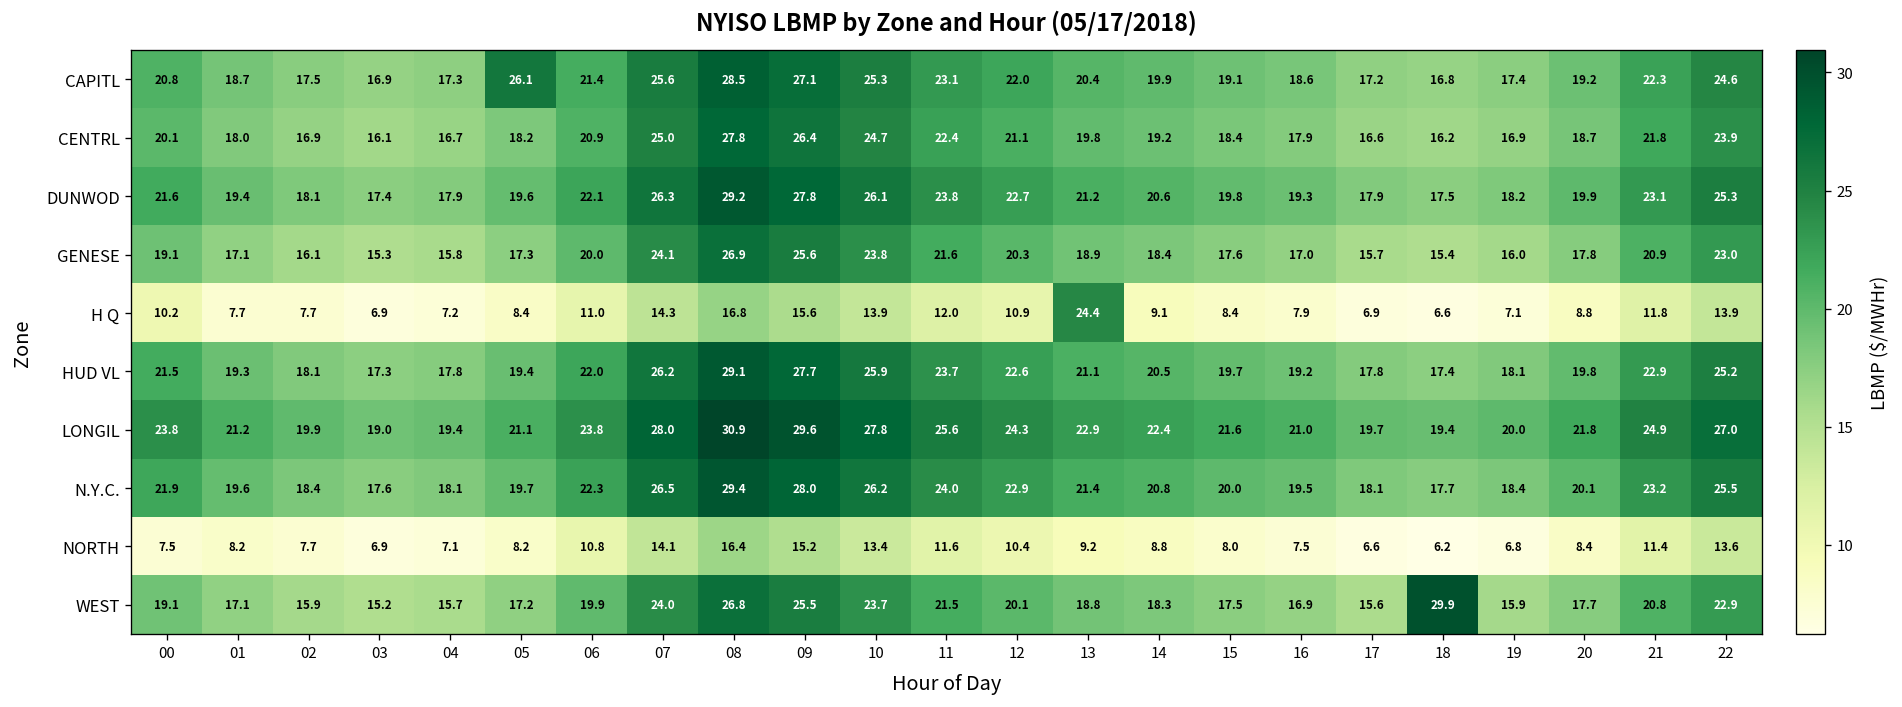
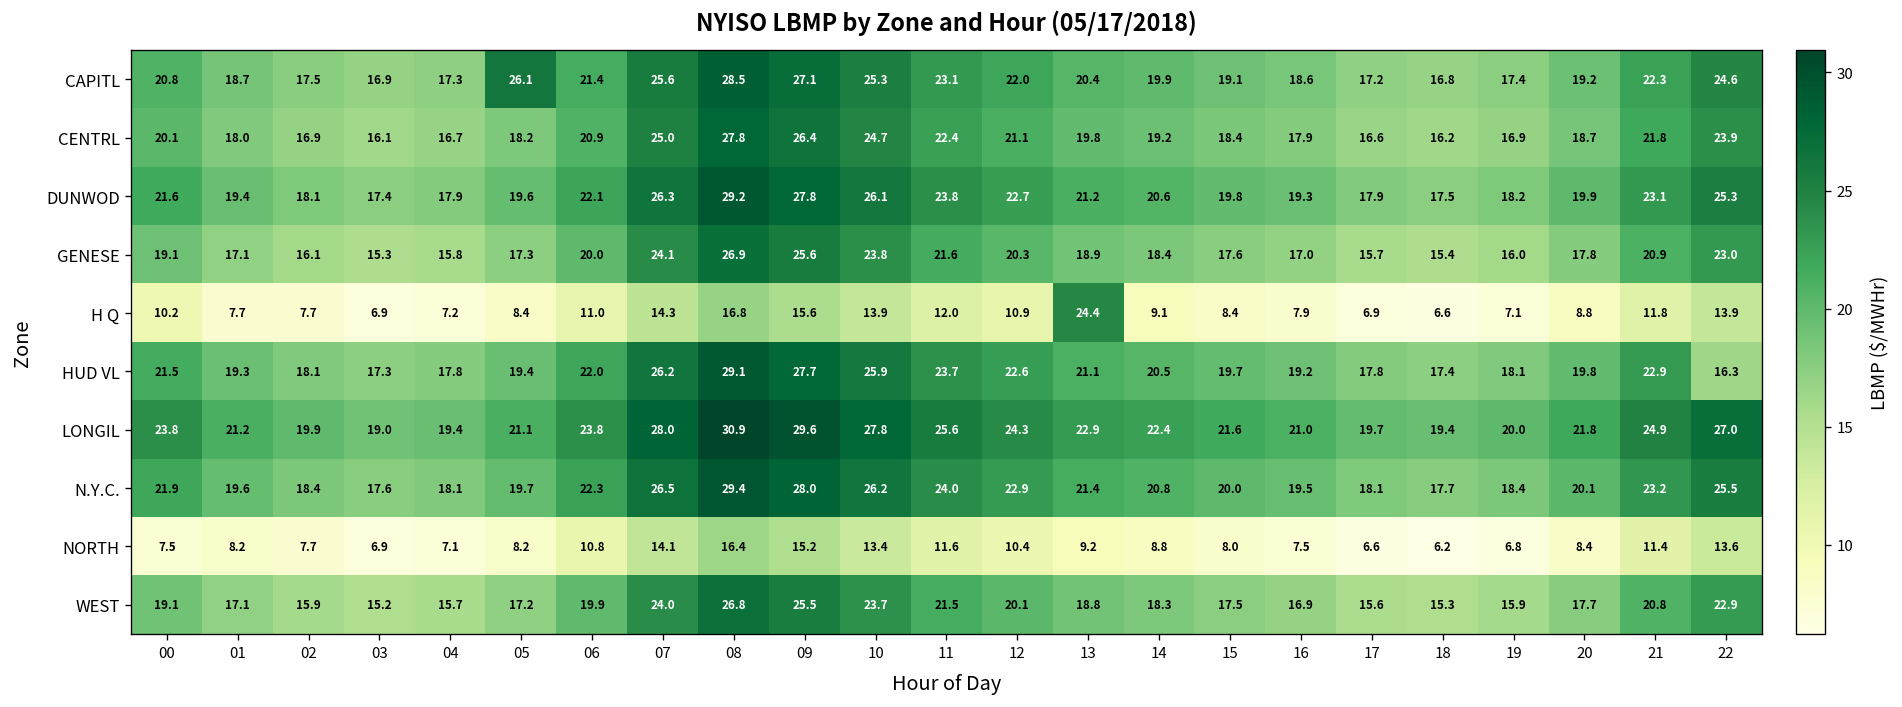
  {
    "HUD VL": {
      "00": 21.5,
      "01": 19.3,
      "02": 18.1,
      "03": 17.3,
      "04": 17.8,
      "05": 19.4,
      "06": 22.0,
      "07": 26.2,
      "08": 29.1,
      "09": 27.7,
      "10": 25.9,
      "11": 23.7,
      "12": 22.6,
      "13": 21.1,
      "14": 20.5,
      "15": 19.7,
      "16": 19.2,
      "17": 17.8,
      "18": 17.4,
      "19": 18.1,
      "20": 19.8,
      "21": 22.9,
-     "22": 25.2
+     "22": 16.3
    },
    "WEST": {
      "00": 19.1,
      "01": 17.1,
      "02": 15.9,
      "03": 15.2,
      "04": 15.7,
      "05": 17.2,
      "06": 19.9,
      "07": 24.0,
      "08": 26.8,
      "09": 25.5,
      "10": 23.7,
      "11": 21.5,
      "12": 20.1,
      "13": 18.8,
      "14": 18.3,
      "15": 17.5,
      "16": 16.9,
      "17": 15.6,
-     "18": 29.9,
+     "18": 15.3,
      "19": 15.9,
      "20": 17.7,
      "21": 20.8,
      "22": 22.9
    }
  }
